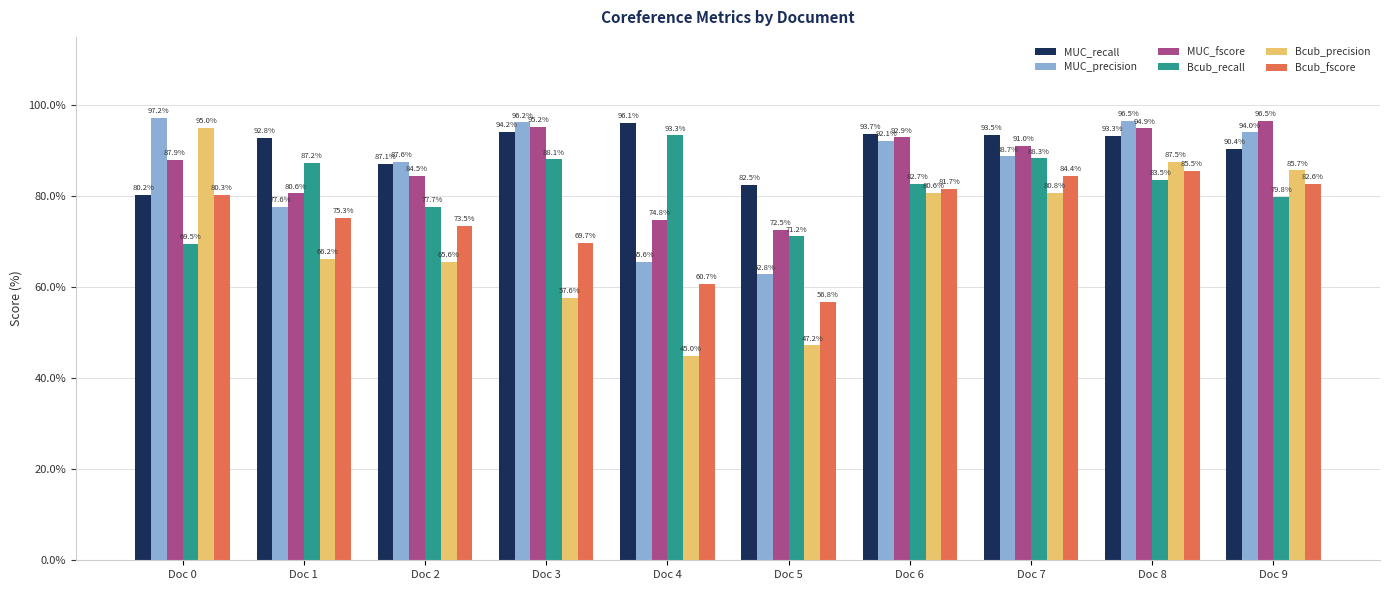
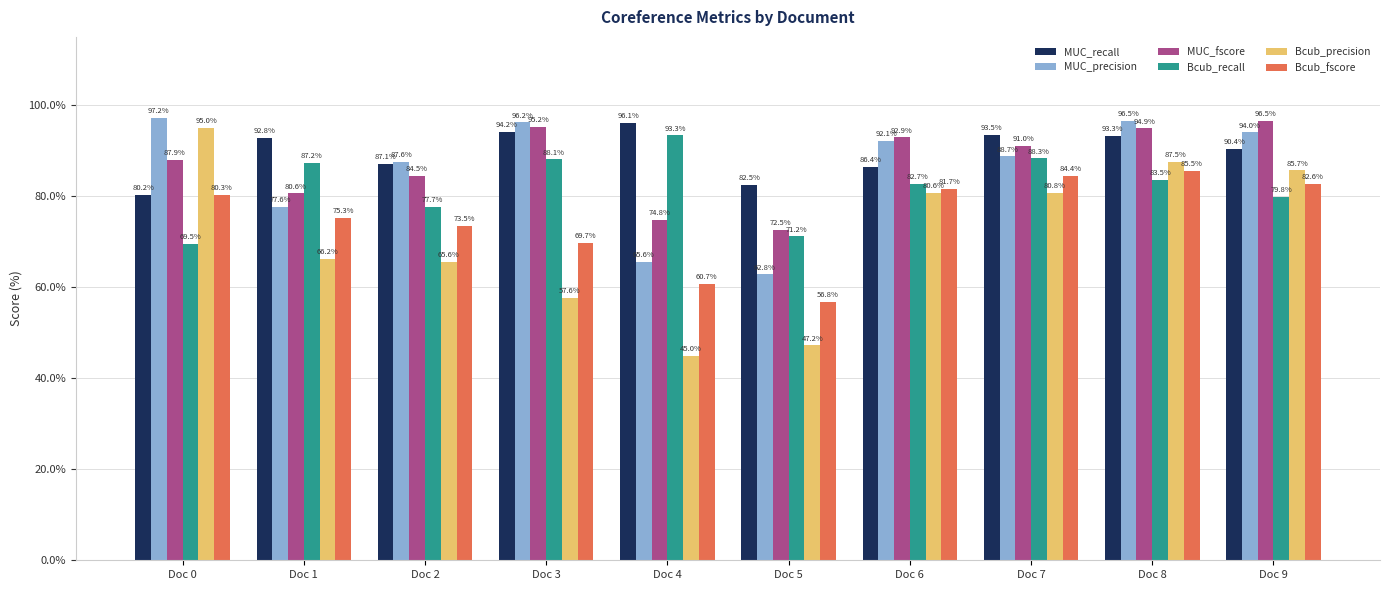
  {
    "MUC_recall": {
      "Doc 0": "80.2%",
      "Doc 1": "92.8%",
      "Doc 3": "94.2%",
      "Doc 4": "96.1%",
      "Doc 5": "82.5%",
-     "Doc 6": "93.7%",
+     "Doc 6": "86.4%",
      "Doc 7": "93.5%",
      "Doc 8": "93.3%",
      "Doc 9": "90.4%"
    },
    "MUC_precision": {
      "Doc 0": "97.2%",
      "Doc 1": "77.6%",
      "Doc 3": "96.2%",
      "Doc 4": "65.6%",
      "Doc 5": "62.8%",
      "Doc 7": "88.7%",
      "Doc 8": "96.5%",
      "Doc 9": "94.0%"
    },
    "MUC_fscore": {
      "Doc 0": "87.9%",
      "Doc 1": "80.6%",
      "Doc 2": "84.5%",
      "Doc 3": "95.2%",
      "Doc 4": "74.8%",
      "Doc 5": "72.5%",
      "Doc 7": "91.0%",
      "Doc 8": "94.9%",
      "Doc 9": "96.5%"
    },
    "Bcub_recall": {
      "Doc 0": "69.5%",
      "Doc 1": "87.2%",
      "Doc 2": "77.7%",
      "Doc 3": "88.1%",
      "Doc 4": "93.3%",
      "Doc 5": "71.2%",
      "Doc 6": "82.7%",
      "Doc 7": "88.3%",
      "Doc 8": "83.5%",
      "Doc 9": "79.8%"
    },
    "Bcub_precision": {
      "Doc 0": "95.0%",
      "Doc 1": "66.2%",
      "Doc 2": "65.6%",
      "Doc 3": "57.6%",
      "Doc 4": "45.0%",
      "Doc 5": "47.2%",
      "Doc 6": "80.6%",
      "Doc 7": "80.8%",
      "Doc 8": "87.5%",
      "Doc 9": "85.7%"
    },
    "Bcub_fscore": {
      "Doc 0": "80.3%",
      "Doc 1": "75.3%",
      "Doc 2": "73.5%",
      "Doc 3": "69.7%",
      "Doc 4": "60.7%",
      "Doc 5": "56.8%",
      "Doc 6": "81.7%",
      "Doc 7": "84.4%",
      "Doc 8": "85.5%",
      "Doc 9": "82.6%"
    }
  }
